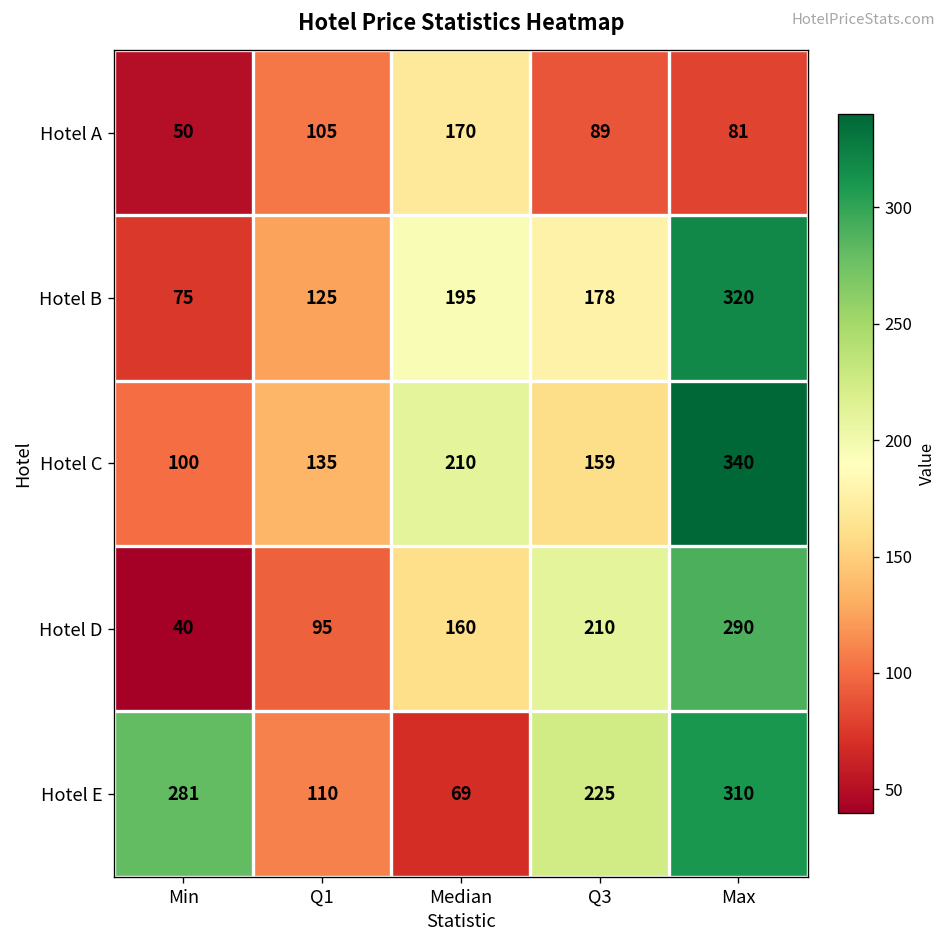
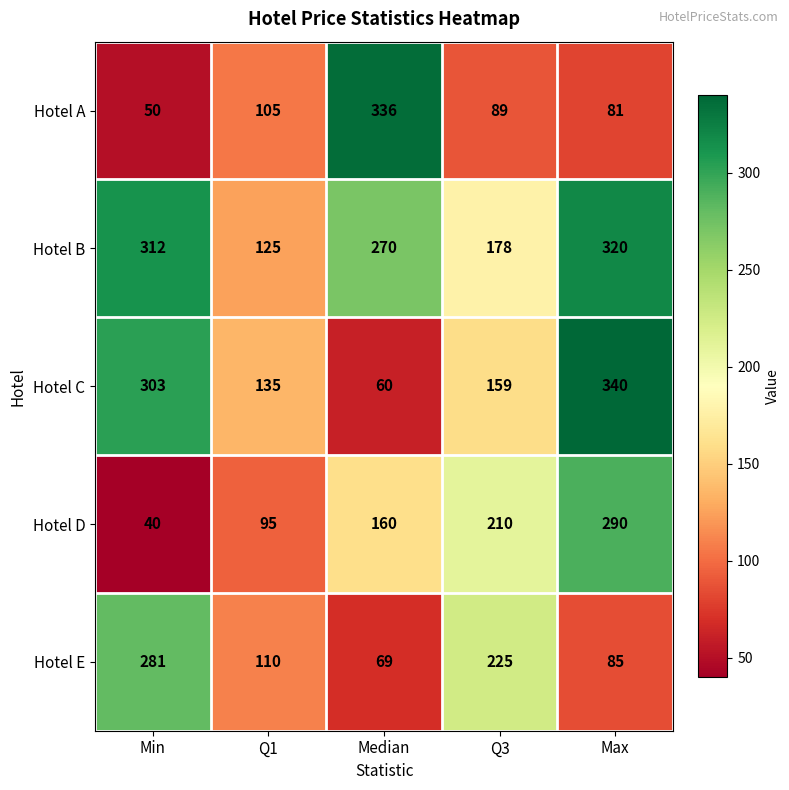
  {
    "Hotel A": {
      "Min": 50,
      "Q1": 105,
-     "Median": 170,
+     "Median": 336,
      "Q3": 89,
      "Max": 81
    },
    "Hotel B": {
-     "Min": 75,
+     "Min": 312,
      "Q1": 125,
-     "Median": 195,
+     "Median": 270,
      "Q3": 178,
      "Max": 320
    },
    "Hotel C": {
-     "Min": 100,
+     "Min": 303,
      "Q1": 135,
-     "Median": 210,
+     "Median": 60,
      "Q3": 159,
      "Max": 340
    },
    "Hotel D": {
      "Min": 40,
      "Q1": 95,
      "Median": 160,
      "Q3": 210,
      "Max": 290
    },
    "Hotel E": {
      "Min": 281,
      "Q1": 110,
      "Median": 69,
      "Q3": 225,
-     "Max": 310
+     "Max": 85
    }
  }
